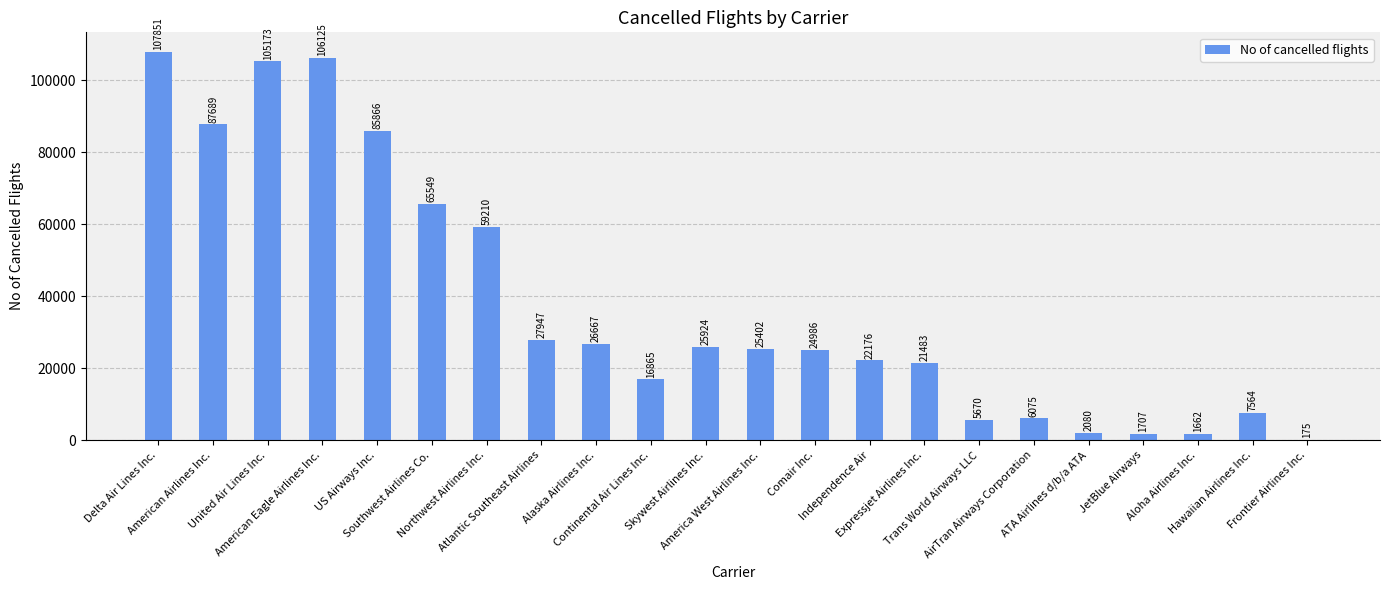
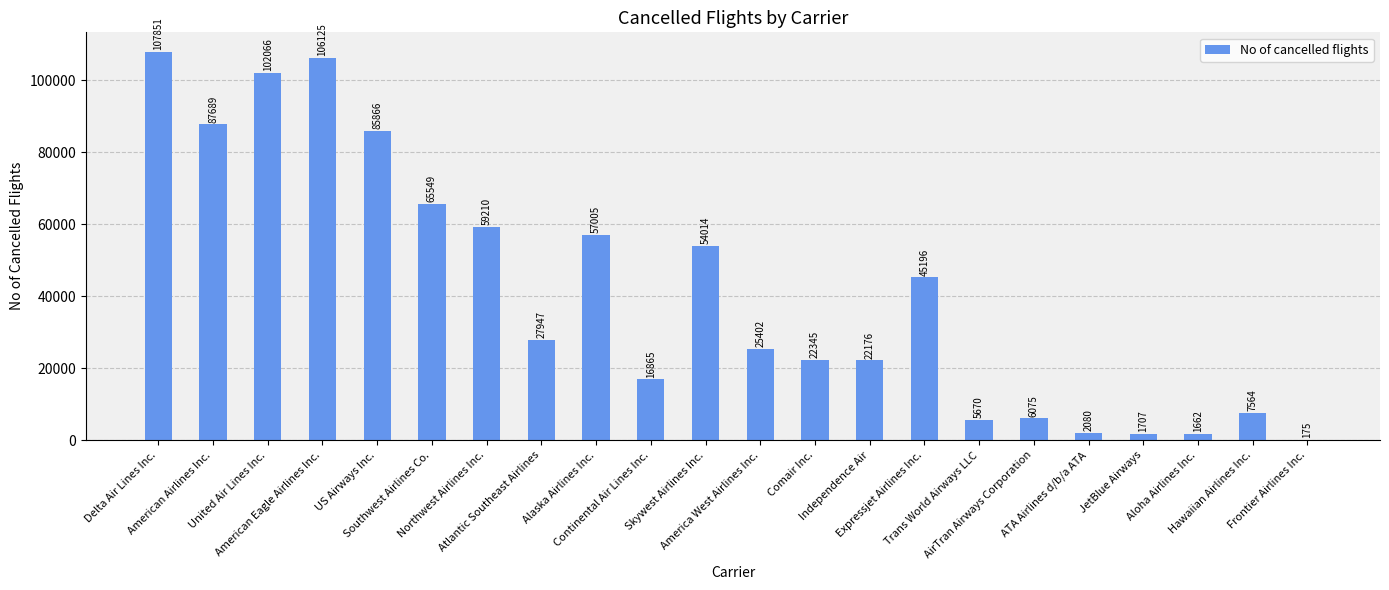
  {
    "Delta Air Lines Inc.": 107851,
    "American Airlines Inc.": 87689,
-   "United Air Lines Inc.": 105173,
+   "United Air Lines Inc.": 102066,
    "American Eagle Airlines Inc.": 106125,
    "US Airways Inc.": 85866,
    "Southwest Airlines Co.": 65549,
    "Northwest Airlines Inc.": 59210,
    "Atlantic Southeast Airlines": 27947,
-   "Alaska Airlines Inc.": 26667,
+   "Alaska Airlines Inc.": 57005,
    "Continental Air Lines Inc.": 16865,
-   "Skywest Airlines Inc.": 25924,
+   "Skywest Airlines Inc.": 54014,
    "America West Airlines Inc.": 25402,
-   "Comair Inc.": 24986,
+   "Comair Inc.": 22345,
    "Independence Air": 22176,
-   "Expressjet Airlines Inc.": 21483,
+   "Expressjet Airlines Inc.": 45196,
    "Trans World Airways LLC": 5670,
    "AirTran Airways Corporation": 6075,
    "ATA Airlines d/b/a ATA": 2080,
    "JetBlue Airways": 1707,
    "Aloha Airlines Inc.": 1662,
    "Hawaiian Airlines Inc.": 7564,
    "Frontier Airlines Inc.": 175
  }
